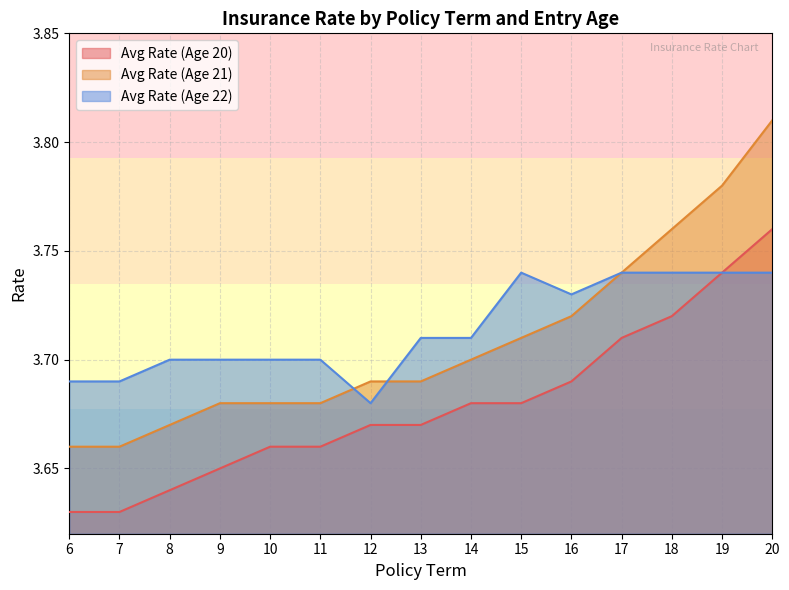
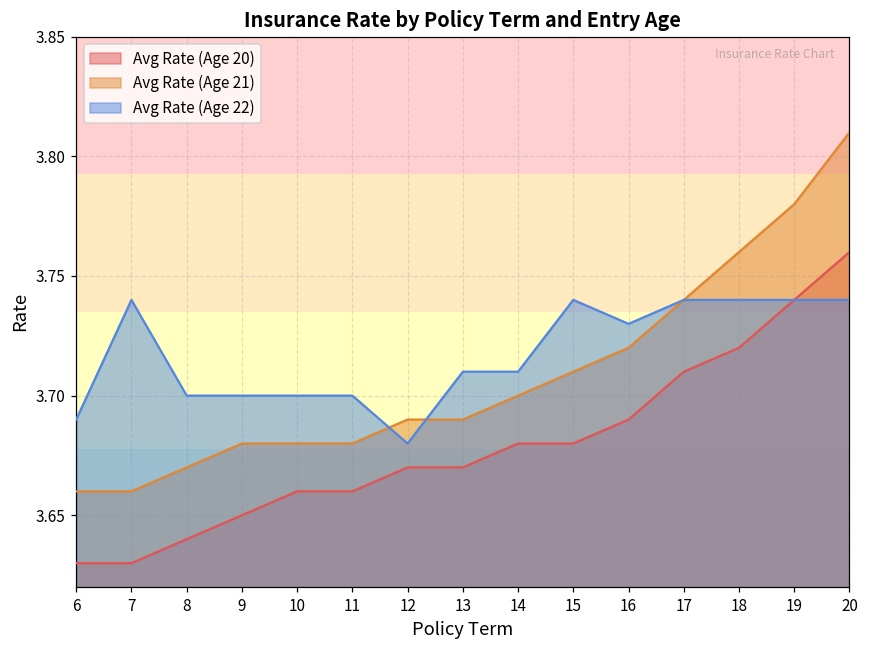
  {
    "Avg Rate (Age 22)": {
      "6": 3.69,
-     "7": 3.69,
+     "7": 3.74,
      "8": 3.70,
      "9": 3.70,
      "10": 3.70,
      "11": 3.70,
      "12": 3.68,
      "13": 3.71,
      "14": 3.71,
      "15": 3.74,
      "16": 3.73,
      "18": 3.74,
      "20": 3.74
    }
  }
